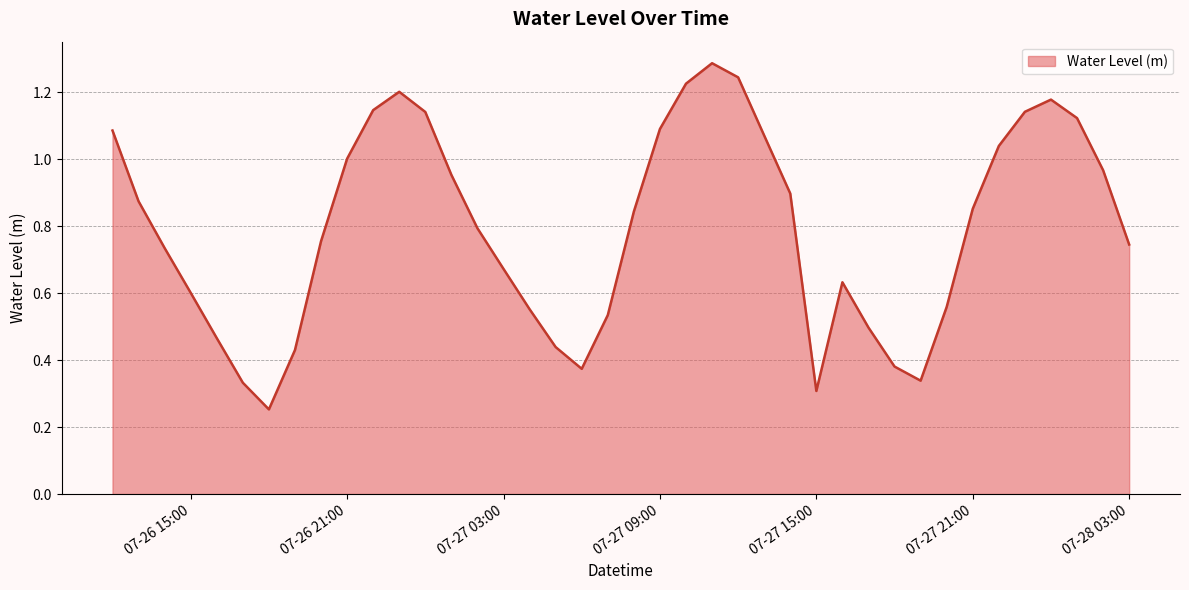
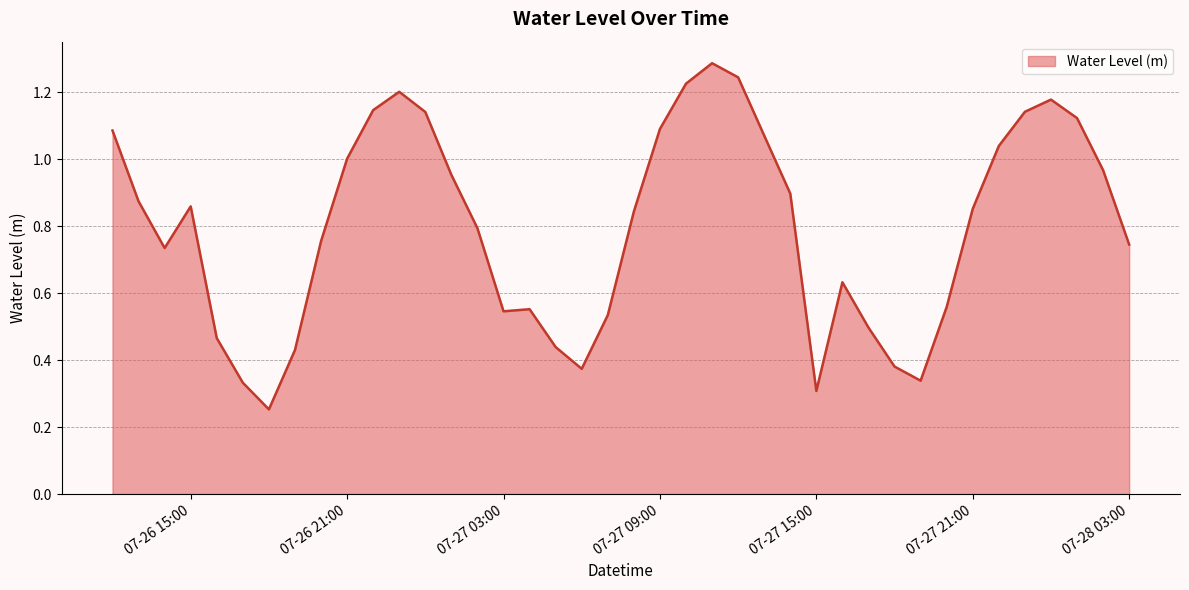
  {
-   "07-26 15:00": 0.60,
+   "07-26 15:00": 0.86,
    "07-26 21:00": 1.00,
-   "07-27 03:00": 0.67,
+   "07-27 03:00": 0.55,
    "07-27 09:00": 1.09,
    "07-27 15:00": 0.31,
    "07-27 21:00": 0.85,
    "07-28 03:00": 0.75
  }
